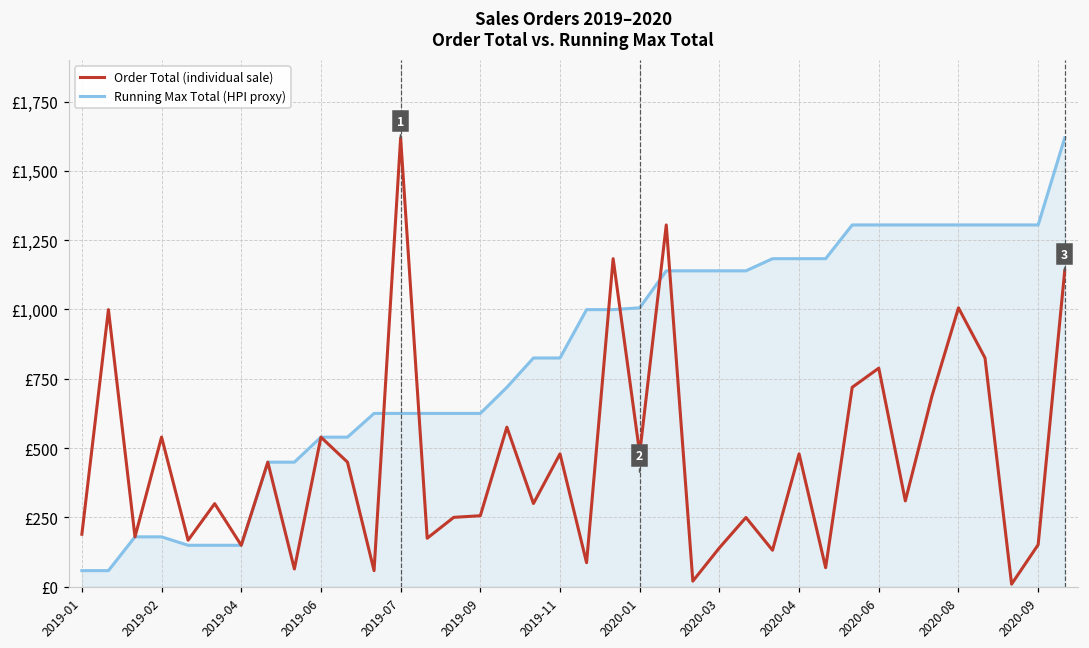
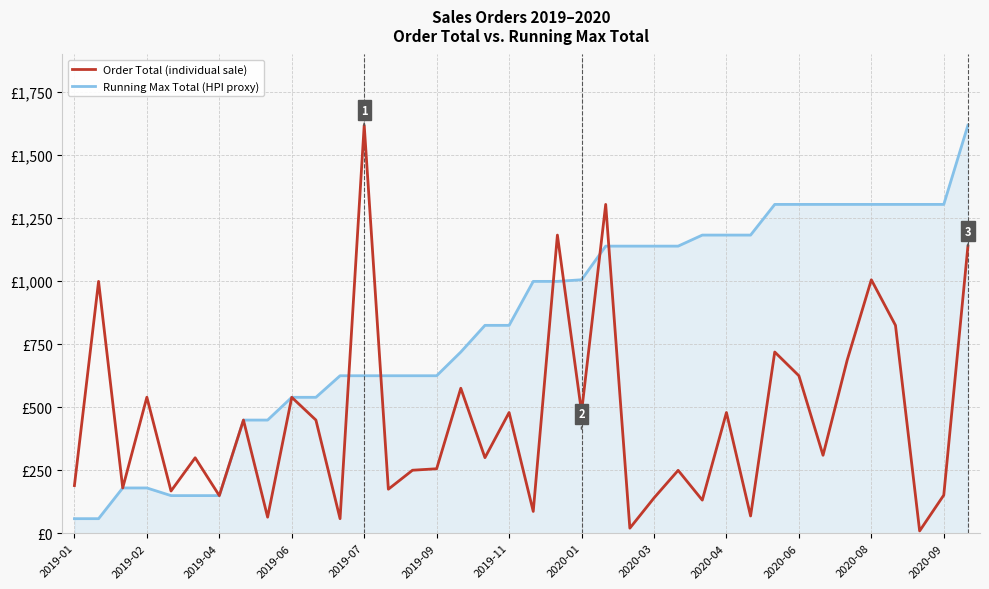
  {
    "Order Total (individual sale)": {
-     "2020-06": "£790"
+     "2020-06": "£630"
    },
    "Running Max Total (HPI proxy)": {
      "2020-01": "£1,010",
      "2020-06": "£1,310"
    }
  }
